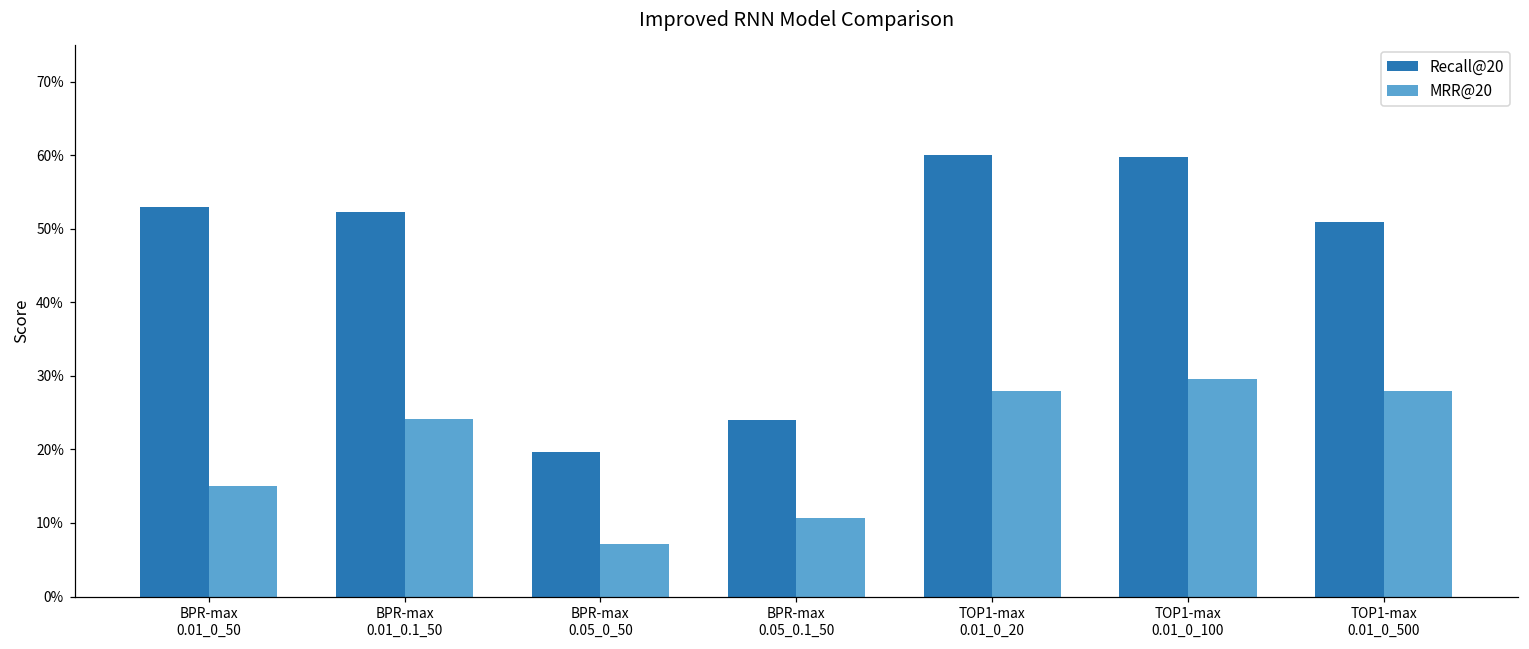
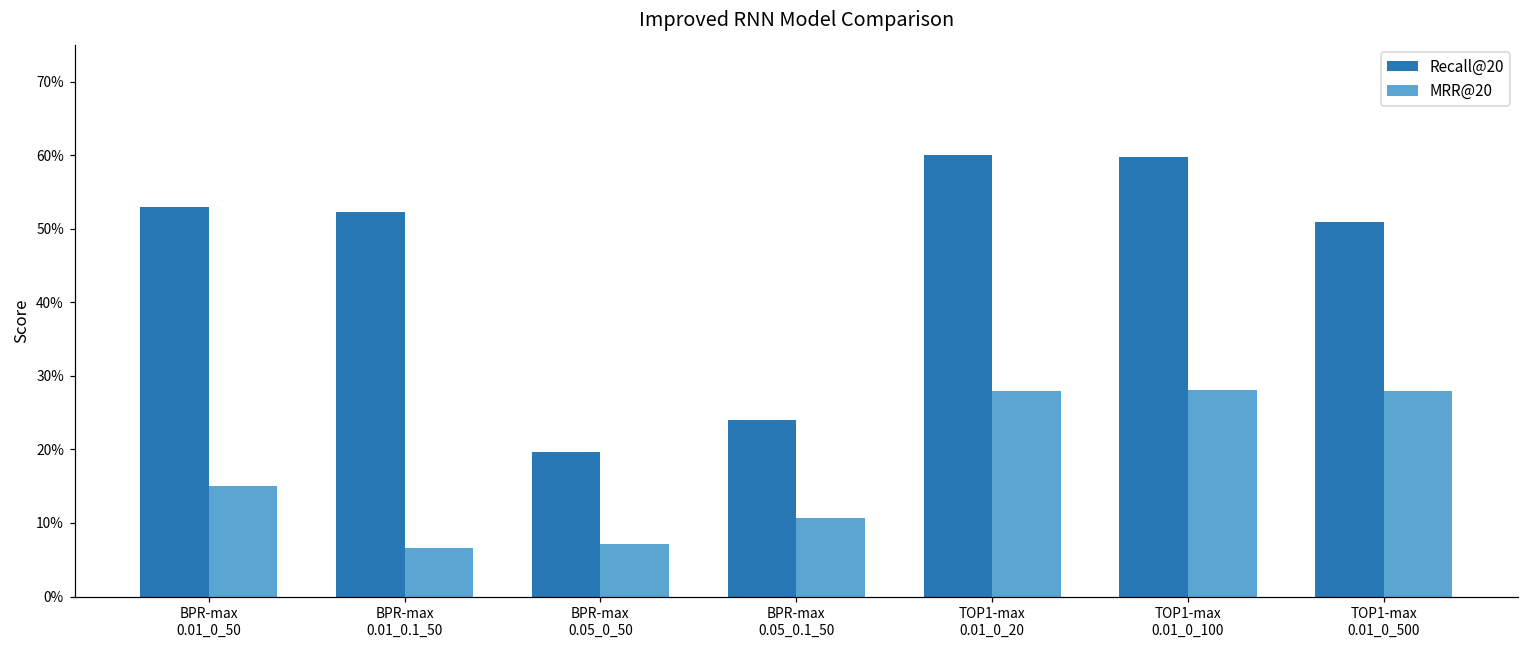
  {
    "Recall@20": {
      "BPR-max 0.01_0_50": "53%",
      "BPR-max 0.01_0.1_50": "52%",
      "BPR-max 0.05_0_50": "20%",
      "BPR-max 0.05_0.1_50": "24%",
      "TOP1-max 0.01_0_20": "60%",
      "TOP1-max 0.01_0_100": "60%",
      "TOP1-max 0.01_0_500": "51%"
    },
    "MRR@20": {
      "BPR-max 0.01_0_50": "15%",
-     "BPR-max 0.01_0.1_50": "24%",
+     "BPR-max 0.01_0.1_50": "7%",
      "BPR-max 0.05_0_50": "7%",
      "BPR-max 0.05_0.1_50": "11%",
      "TOP1-max 0.01_0_20": "28%",
-     "TOP1-max 0.01_0_100": "30%",
+     "TOP1-max 0.01_0_100": "28%",
      "TOP1-max 0.01_0_500": "28%"
    }
  }
